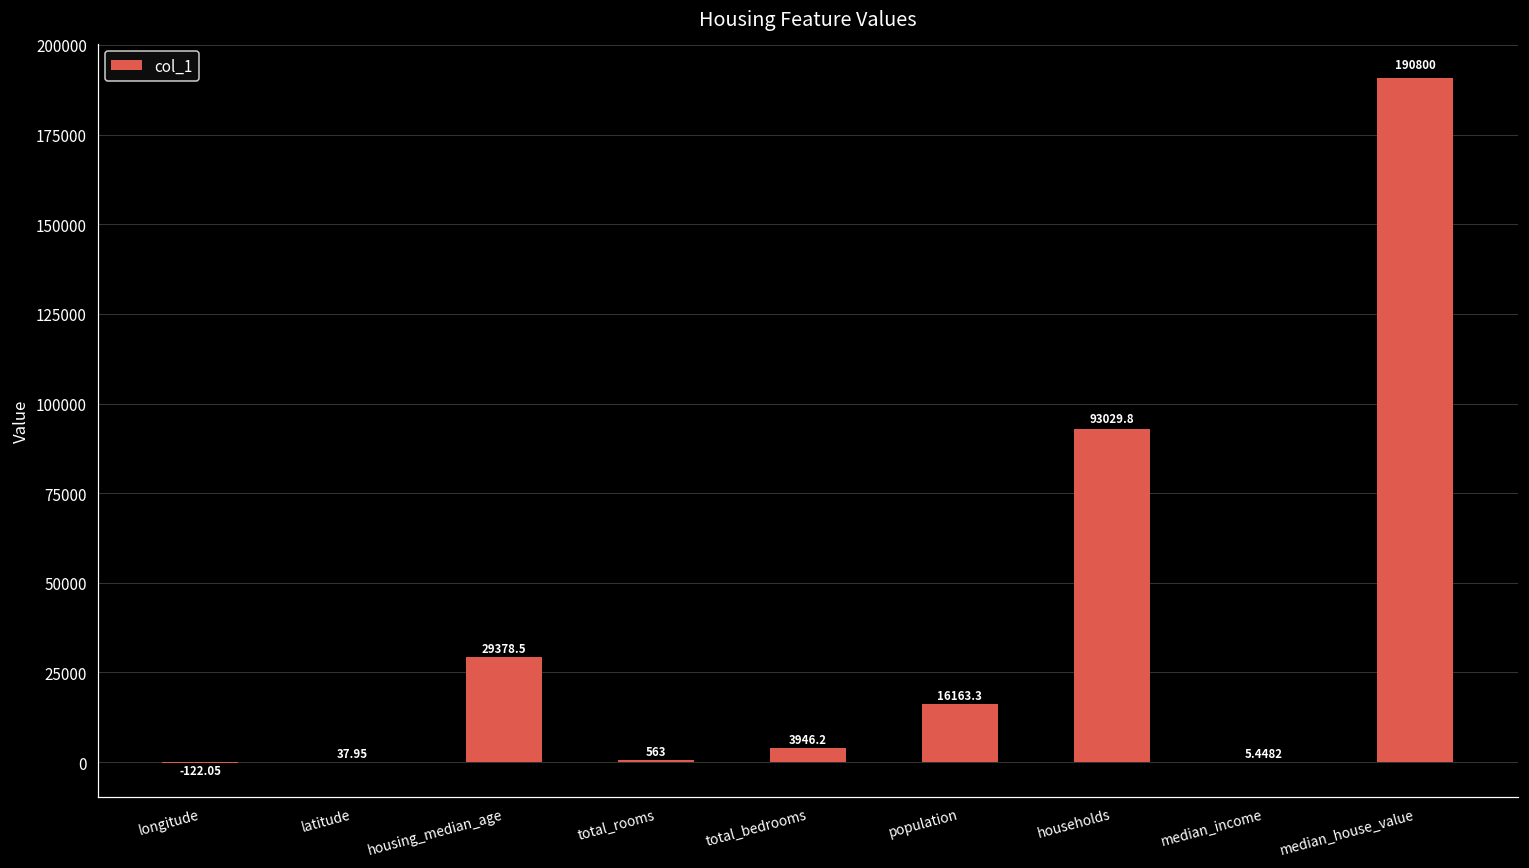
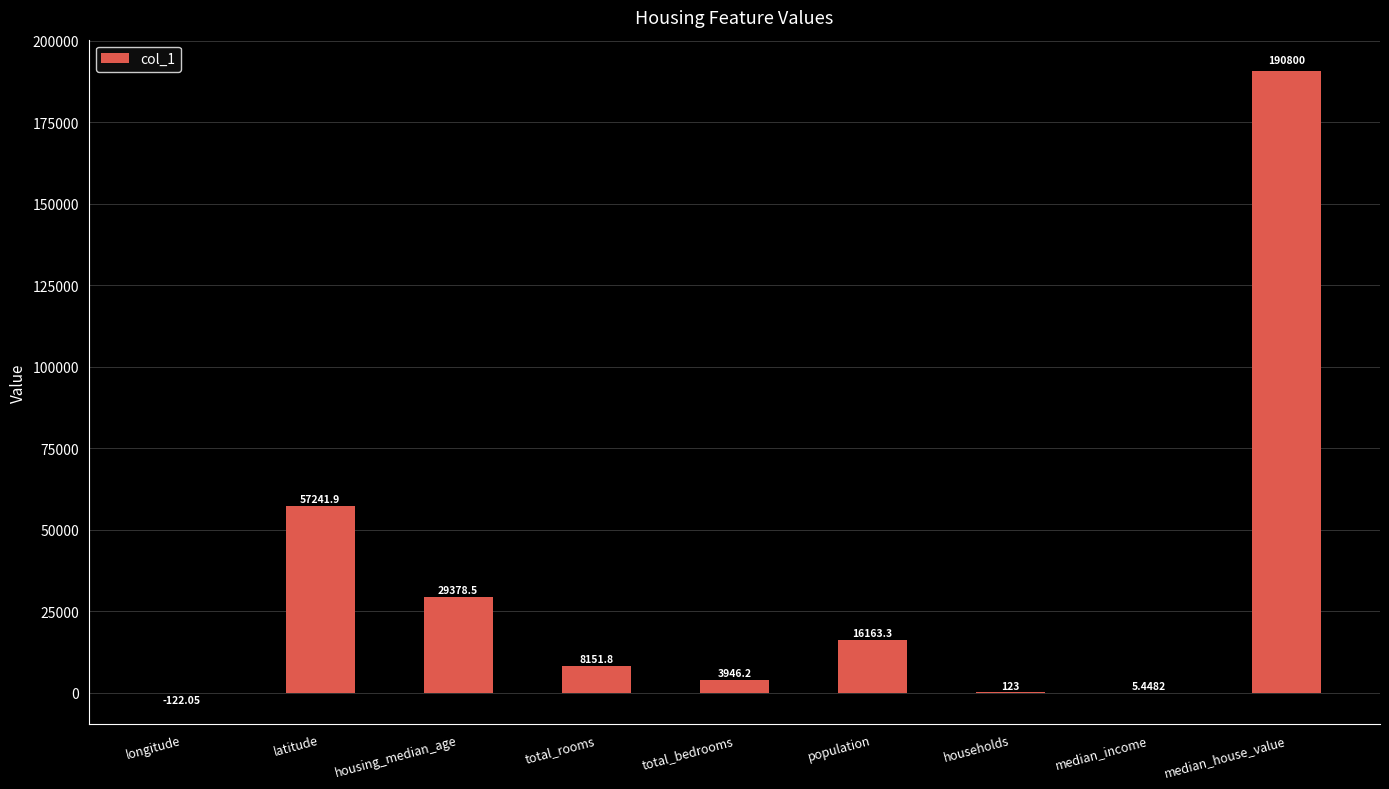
  {
    "longitude": -122.05,
-   "latitude": 37.95,
+   "latitude": 57241.9,
    "housing_median_age": 29378.5,
-   "total_rooms": 563,
+   "total_rooms": 8151.8,
    "total_bedrooms": 3946.2,
    "population": 16163.3,
-   "households": 93029.8,
+   "households": 123,
    "median_income": 5.4482,
    "median_house_value": 190800
  }
